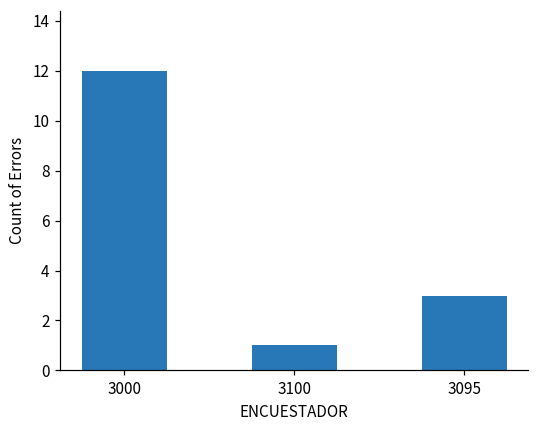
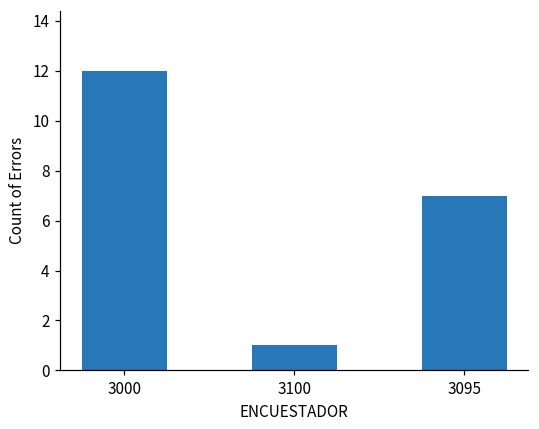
  {
    "3000": 12,
    "3100": 1,
-   "3095": 3
+   "3095": 7
  }
